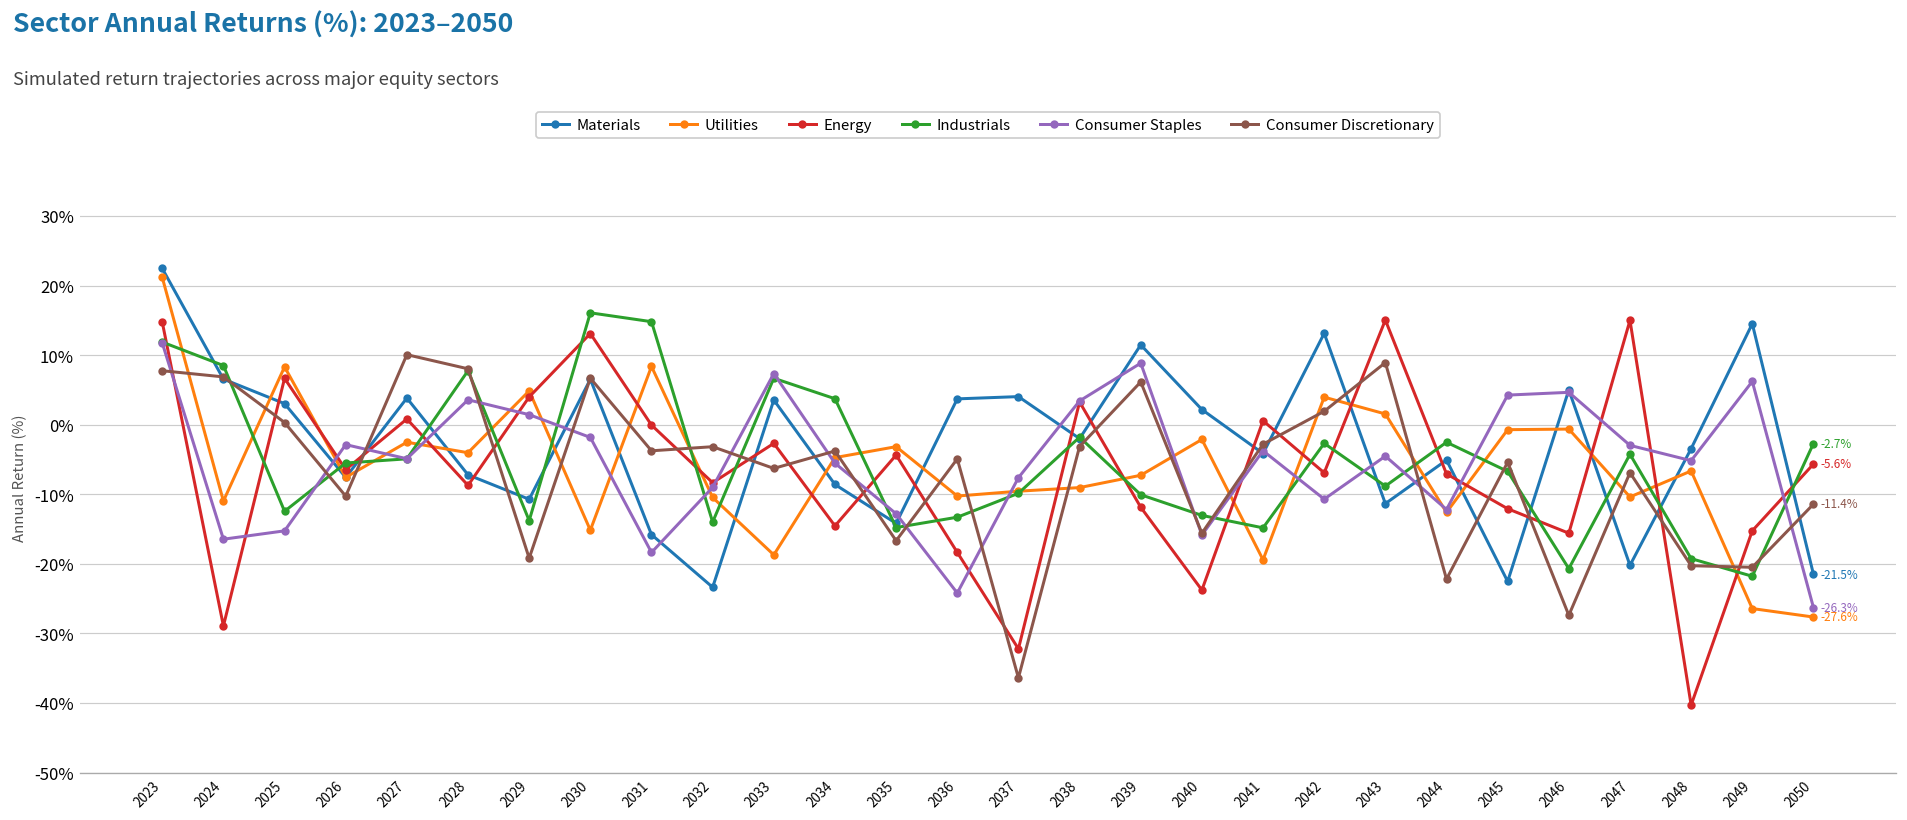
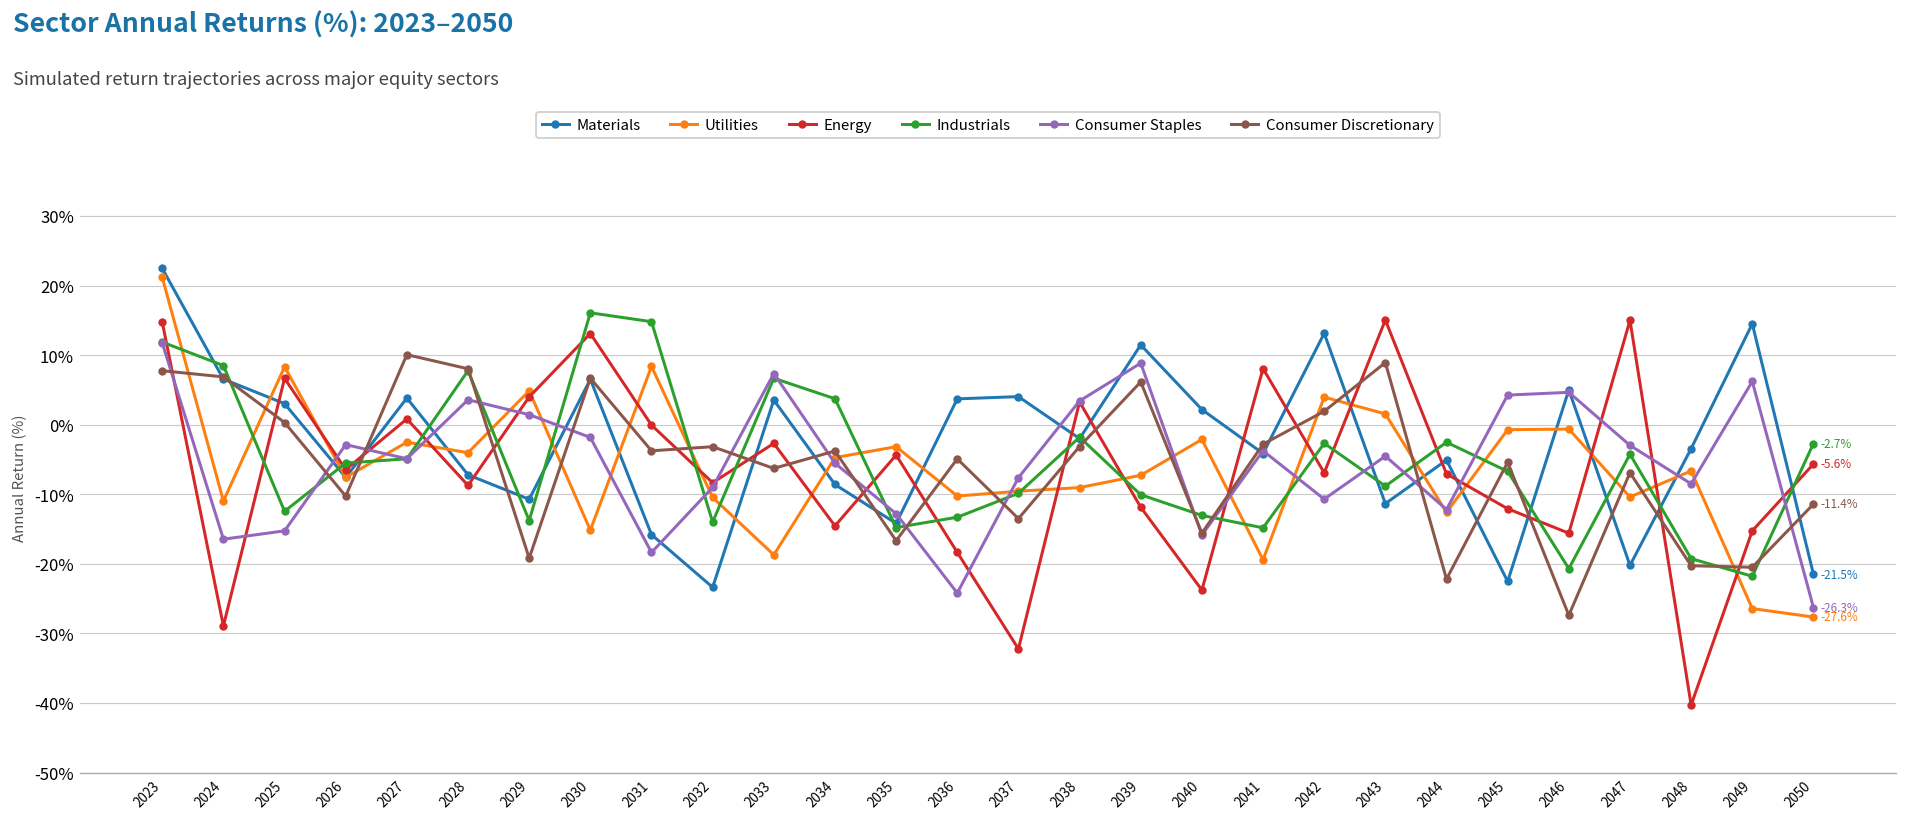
  {
    "Materials": {
      "2050": "-21.5%"
    },
    "Utilities": {
      "2023": "21%",
      "2024": "-11%",
      "2025": "8%",
      "2027": "-3%",
      "2028": "-4%",
      "2029": "5%",
      "2030": "-15%",
      "2031": "8%",
      "2032": "-10%",
      "2033": "-19%",
      "2034": "-5%",
      "2035": "-3%",
      "2036": "-10%",
      "2038": "-9%",
      "2039": "-7%",
      "2040": "-2%",
      "2041": "-19%",
      "2042": "4%",
      "2043": "2%",
      "2045": "-1%",
      "2046": "-1%",
      "2047": "-10%",
      "2048": "-7%",
      "2049": "-26%"
    },
    "Energy": {
      "2023": "15%",
      "2024": "-29%",
      "2025": "7%",
      "2026": "-6%",
      "2027": "1%",
      "2028": "-9%",
      "2029": "4%",
      "2030": "13%",
      "2031": "0%",
      "2032": "-8%",
      "2033": "-3%",
      "2034": "-15%",
      "2035": "-4%",
      "2036": "-18%",
      "2037": "-32%",
      "2039": "-12%",
      "2040": "-24%",
-     "2041": "1%",
+     "2041": "8%",
      "2042": "-7%",
      "2043": "15%",
      "2044": "-7%",
      "2045": "-12%",
      "2046": "-16%",
      "2047": "15%",
      "2048": "-40%",
      "2049": "-15%"
    },
    "Industrials": {
      "2050": "-2.7%"
    },
    "Consumer Staples": {
      "2024": "-16%",
      "2025": "-15%",
      "2026": "-3%",
      "2028": "4%",
      "2029": "1%",
      "2030": "-2%",
      "2031": "-18%",
      "2032": "-9%",
      "2033": "7%",
      "2034": "-6%",
      "2035": "-13%",
      "2036": "-24%",
      "2037": "-8%",
      "2039": "9%",
      "2042": "-11%",
      "2043": "-5%",
      "2045": "4%",
      "2047": "-3%",
-     "2048": "-5%",
+     "2048": "-8%",
      "2049": "6%"
    },
    "Consumer Discretionary": {
      "2023": "8%",
      "2025": "0%",
      "2026": "-10%",
      "2027": "10%",
      "2029": "-19%",
      "2031": "-4%",
      "2032": "-3%",
      "2033": "-6%",
      "2034": "-4%",
      "2035": "-17%",
      "2036": "-5%",
-     "2037": "-36%",
+     "2037": "-13%",
      "2038": "-3%",
      "2039": "6%",
      "2041": "-3%",
      "2042": "2%",
      "2043": "9%",
      "2044": "-22%",
      "2045": "-5%",
      "2046": "-27%",
      "2047": "-7%",
      "2048": "-20%",
      "2049": "-20%"
    }
  }
